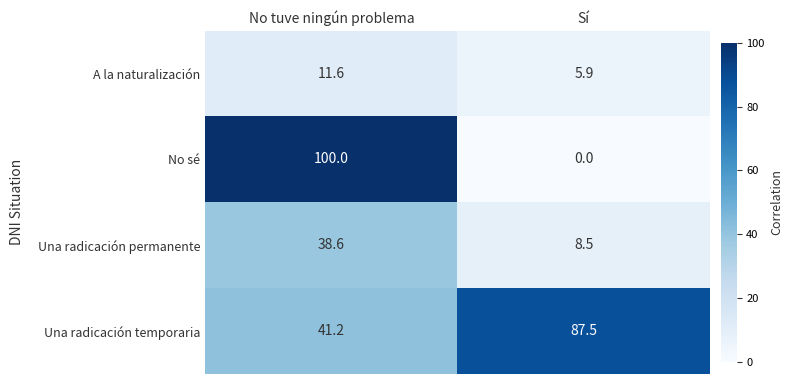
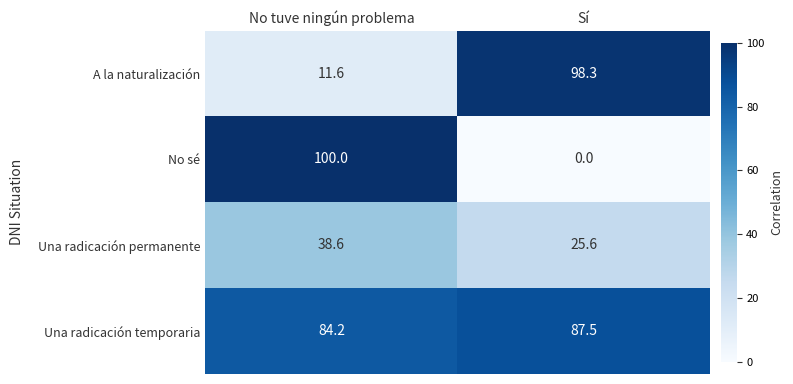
  {
    "A la naturalización": {
      "No tuve ningún problema": 11.6,
-     "Sí": 5.9
+     "Sí": 98.3
    },
    "No sé": {
      "No tuve ningún problema": 100.0,
      "Sí": 0.0
    },
    "Una radicación permanente": {
      "No tuve ningún problema": 38.6,
-     "Sí": 8.5
+     "Sí": 25.6
    },
    "Una radicación temporaria": {
-     "No tuve ningún problema": 41.2,
+     "No tuve ningún problema": 84.2,
      "Sí": 87.5
    }
  }
